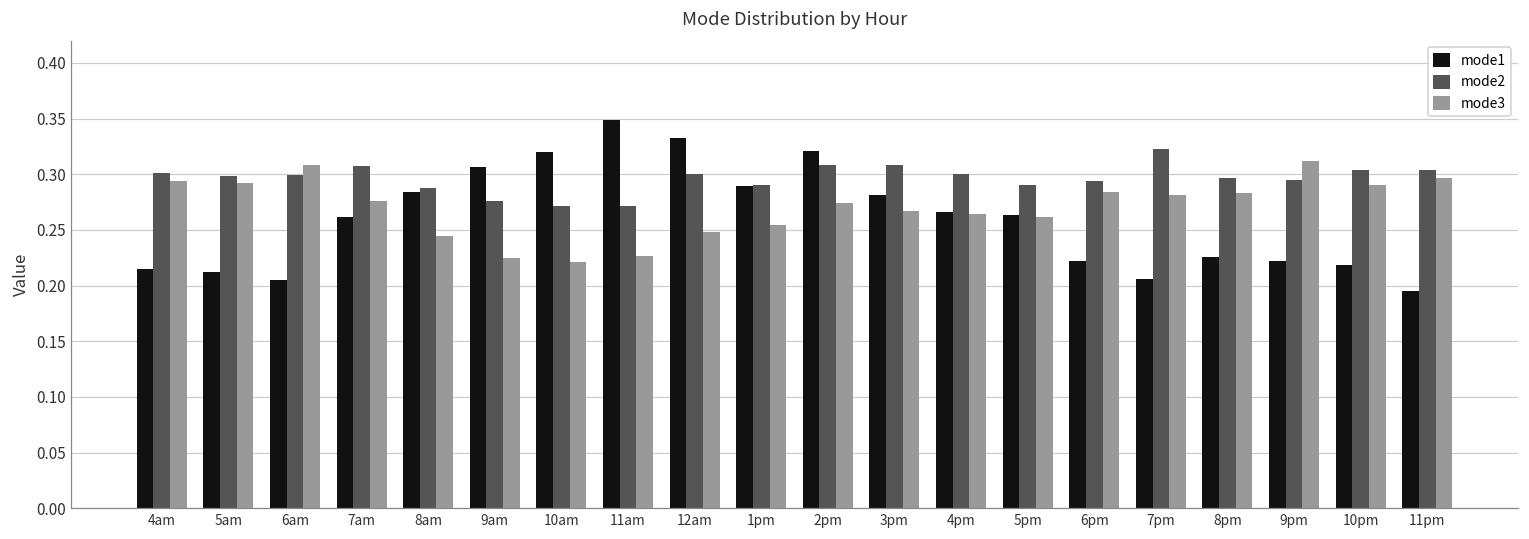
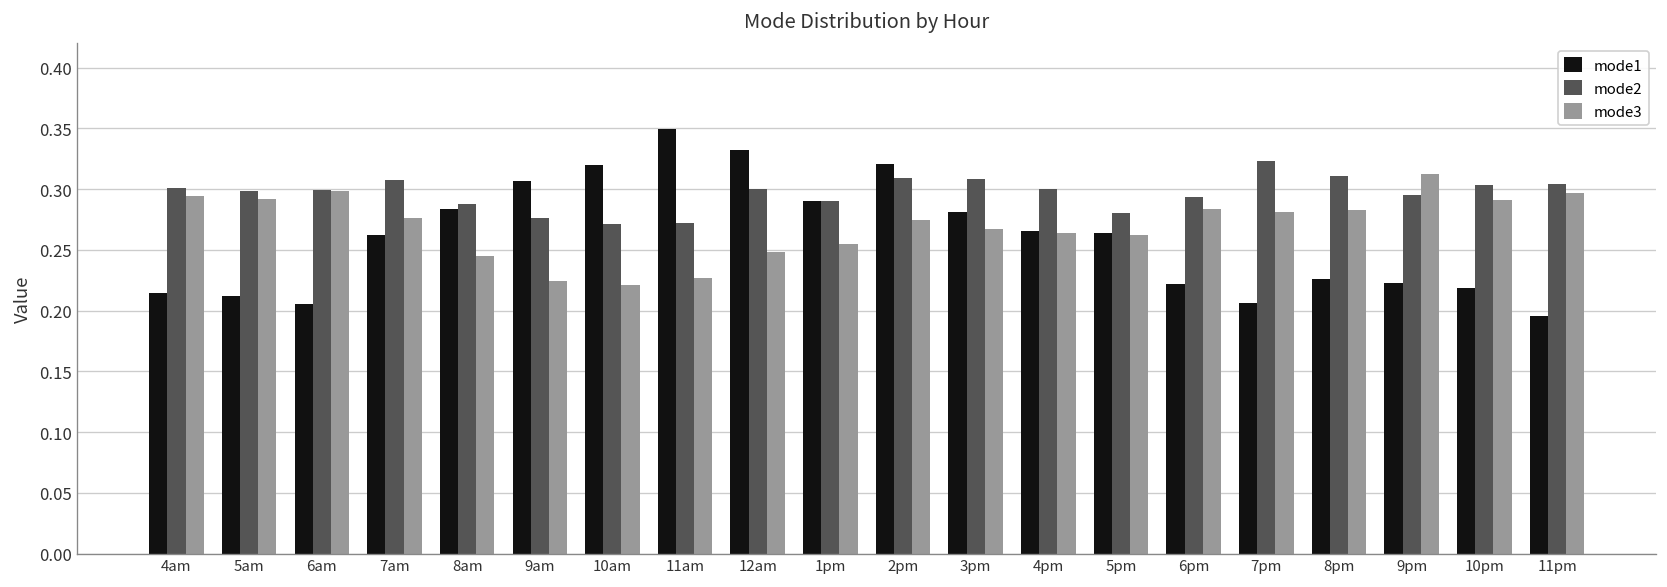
  {
    "mode1": {
      "4am": 0.215,
      "5am": 0.212,
      "6am": 0.205,
      "7am": 0.262,
      "8am": 0.284,
      "9am": 0.307,
      "10am": 0.320,
      "11am": 0.349,
      "12am": 0.332,
      "1pm": 0.290,
      "2pm": 0.321,
      "3pm": 0.281,
      "4pm": 0.266,
      "5pm": 0.264,
      "6pm": 0.222,
      "7pm": 0.206,
      "8pm": 0.226,
      "9pm": 0.222,
      "10pm": 0.218,
      "11pm": 0.195
    },
    "mode2": {
      "4am": 0.301,
      "5am": 0.299,
      "6am": 0.299,
      "7am": 0.308,
      "8am": 0.288,
      "9am": 0.276,
      "10am": 0.272,
      "11am": 0.272,
      "12am": 0.300,
      "1pm": 0.290,
      "2pm": 0.309,
      "3pm": 0.308,
      "4pm": 0.300,
-     "5pm": 0.29,
+     "5pm": 0.28,
      "6pm": 0.294,
      "7pm": 0.323,
-     "8pm": 0.297,
+     "8pm": 0.311,
      "9pm": 0.295,
      "10pm": 0.303,
      "11pm": 0.304
    },
    "mode3": {
      "4am": 0.294,
      "5am": 0.292,
-     "6am": 0.309,
+     "6am": 0.299,
      "7am": 0.276,
      "8am": 0.245,
      "9am": 0.225,
      "10am": 0.221,
      "11am": 0.227,
      "12am": 0.248,
      "1pm": 0.255,
      "2pm": 0.275,
      "3pm": 0.267,
      "4pm": 0.264,
      "5pm": 0.262,
      "6pm": 0.284,
      "7pm": 0.281,
      "8pm": 0.283,
      "9pm": 0.312,
      "10pm": 0.291,
      "11pm": 0.297
    }
  }
